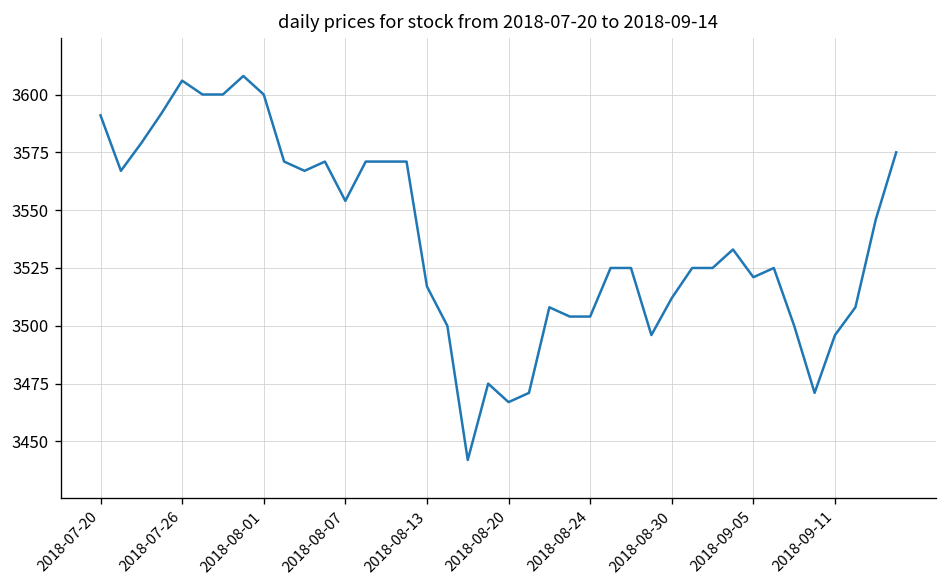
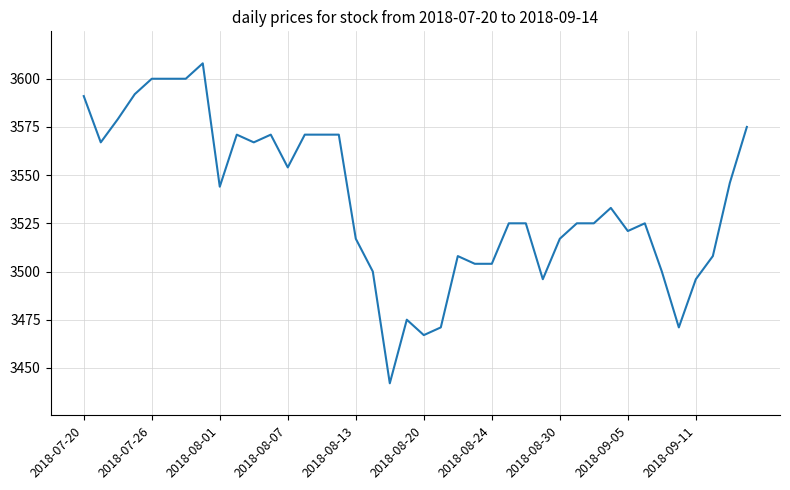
  {
    "2018-07-20": 3591,
-   "2018-07-26": 3606,
-   "2018-08-01": 3600,
+   "2018-07-26": 3600,
+   "2018-08-01": 3544,
    "2018-08-07": 3554,
    "2018-08-13": 3517,
    "2018-08-20": 3467,
    "2018-08-24": 3504,
-   "2018-08-30": 3512,
+   "2018-08-30": 3517,
    "2018-09-05": 3521,
    "2018-09-11": 3496
  }
